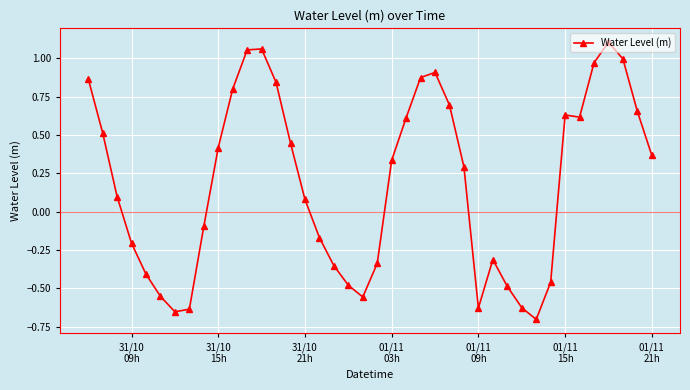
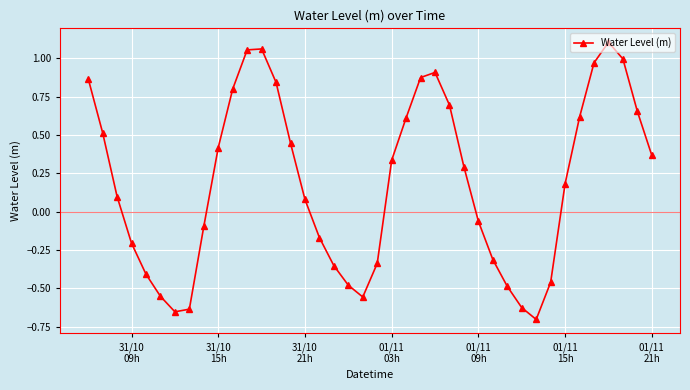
  {
    "31/10 09h": -0.21,
    "31/10 15h": 0.42,
    "31/10 21h": 0.08,
    "01/11 03h": 0.34,
-   "01/11 09h": -0.63,
-   "01/11 15h": 0.63,
+   "01/11 09h": -0.06,
+   "01/11 15h": 0.18,
    "01/11 21h": 0.37
  }
